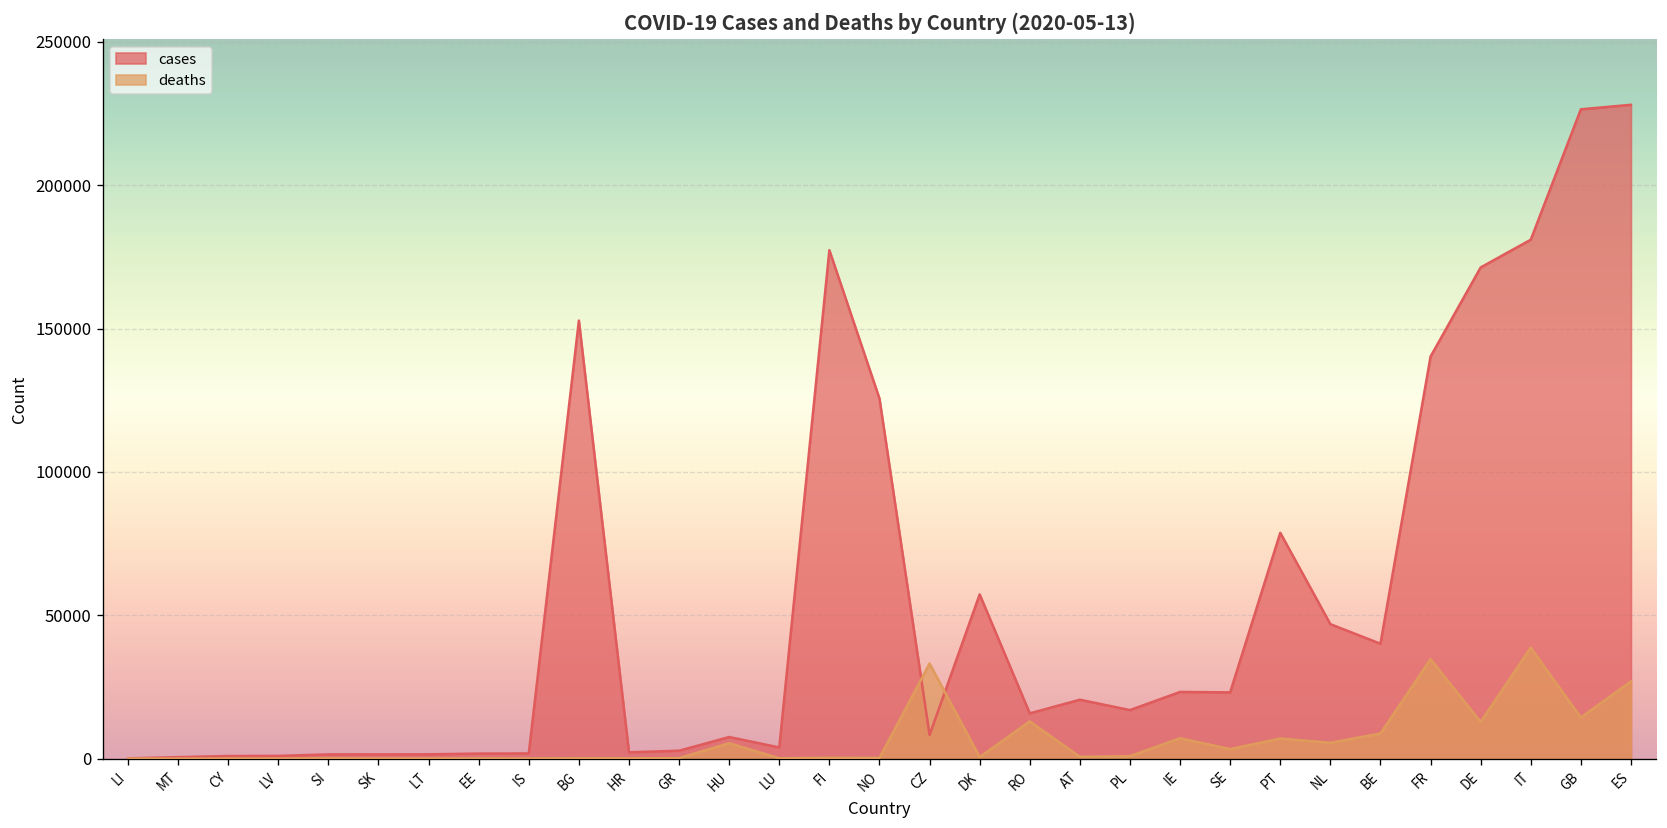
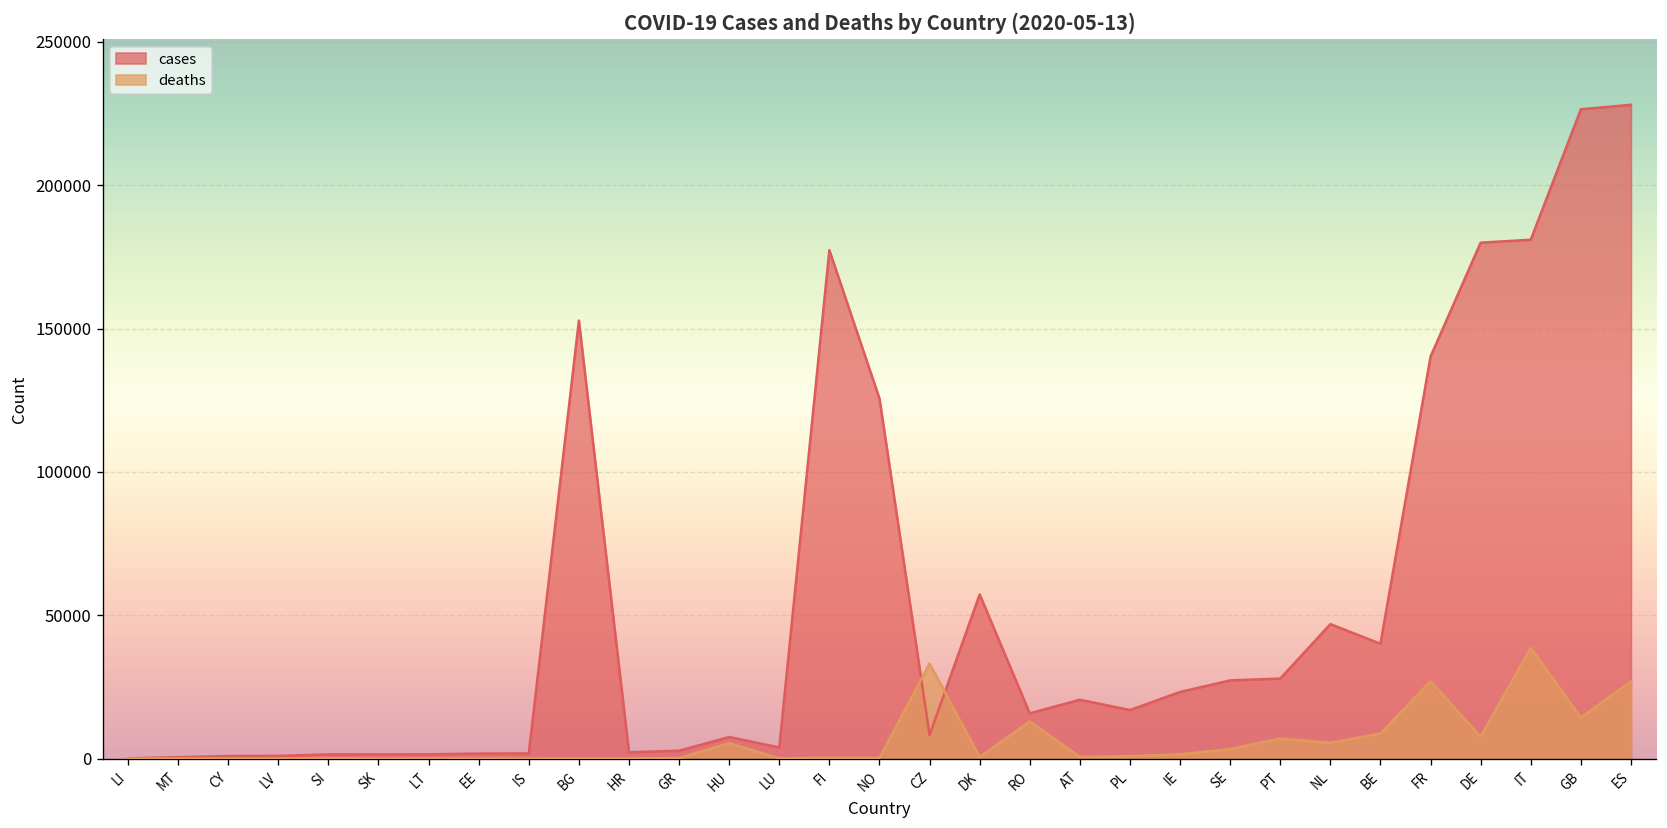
  {
    "cases": {
      "SI": 1000,
      "SK": 1000,
      "LT": 1000,
      "EE": 2000,
      "IS": 2000,
      "BG": 153000,
      "HR": 2000,
      "GR": 3000,
      "HU": 8000,
      "LU": 4000,
      "FI": 177000,
      "NO": 126000,
      "CZ": 8000,
      "DK": 57000,
      "RO": 16000,
      "AT": 21000,
      "PL": 17000,
      "IE": 23000,
-     "SE": 23000,
-     "PT": 79000,
+     "SE": 27000,
+     "PT": 28000,
      "NL": 47000,
      "BE": 40000,
      "FR": 140000,
-     "DE": 171000,
+     "DE": 180000,
      "IT": 181000,
      "GB": 226000,
      "ES": 228000
    },
    "deaths": {
      "SI": 0,
      "SK": 0,
      "LT": 0,
      "EE": 0,
      "IS": 0,
      "BG": 0,
      "HR": 0,
      "GR": 0,
      "HU": 5000,
      "LU": 0,
      "FI": 0,
      "NO": 0,
      "CZ": 33000,
      "DK": 1000,
      "RO": 13000,
      "AT": 1000,
      "PL": 1000,
-     "IE": 7000,
+     "IE": 1000,
      "SE": 3000,
      "PT": 7000,
      "NL": 6000,
      "BE": 9000,
-     "FR": 35000,
-     "DE": 13000,
+     "FR": 27000,
+     "DE": 8000,
      "IT": 39000,
      "GB": 14000,
      "ES": 27000
    }
  }
